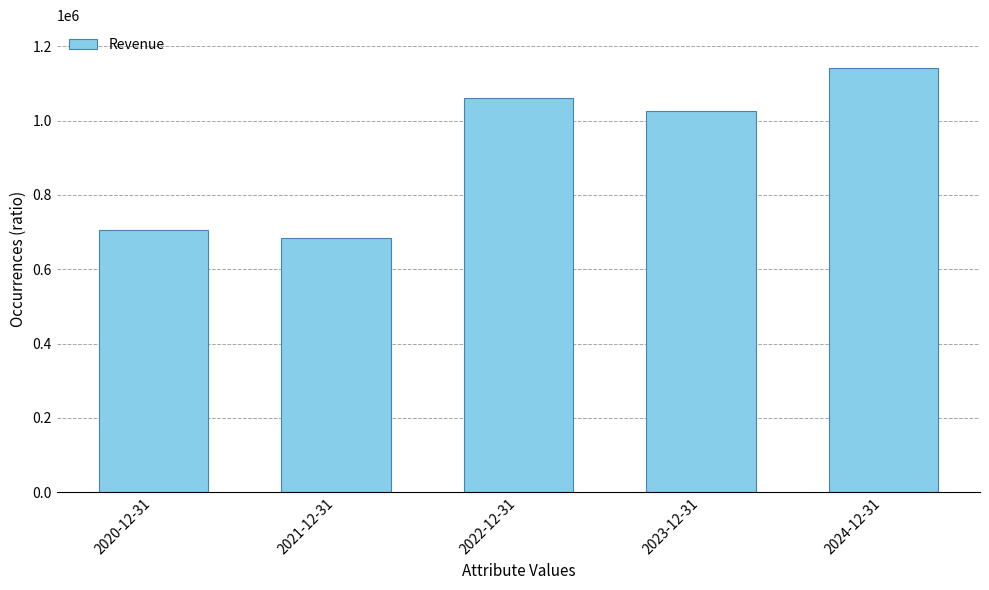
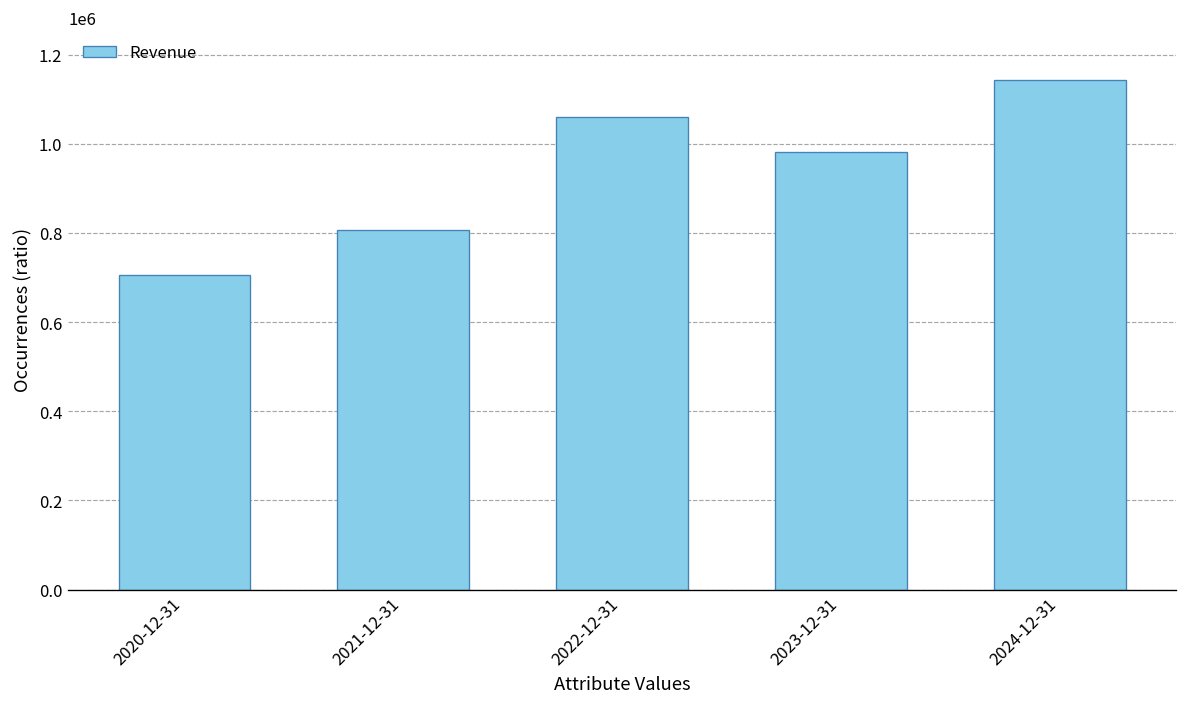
  {
    "2020-12-31": 710000,
-   "2021-12-31": 680000,
+   "2021-12-31": 810000,
    "2022-12-31": 1060000,
-   "2023-12-31": 1030000,
+   "2023-12-31": 980000,
    "2024-12-31": 1140000
  }
